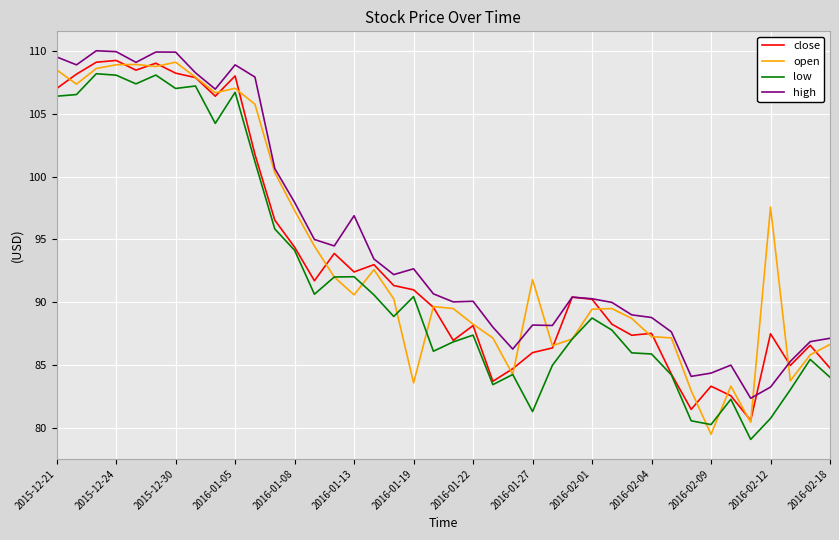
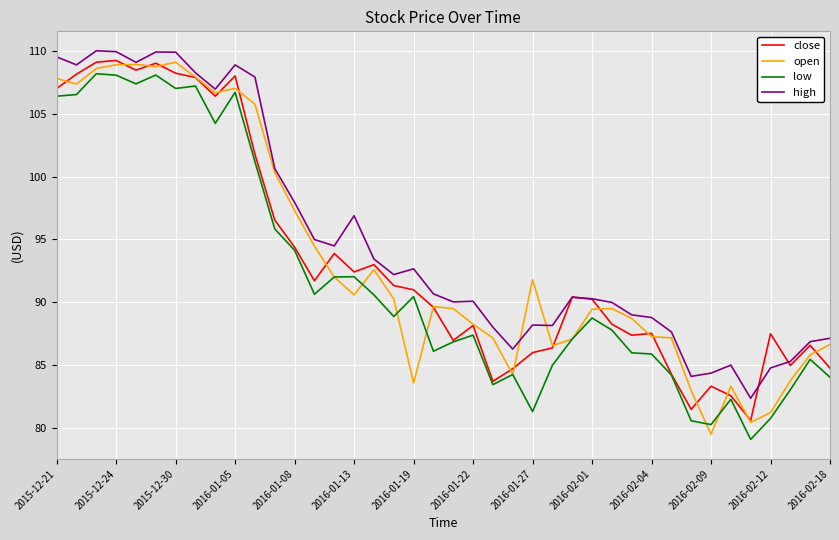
  {
    "close": {
      "2015-12-21": 107.0,
      "2015-12-24": 109.2,
      "2015-12-30": 108.2,
      "2016-01-05": 108.0,
      "2016-01-08": 94.4,
      "2016-01-13": 92.4,
      "2016-01-19": 91.0,
      "2016-01-27": 86.0,
      "2016-02-04": 87.5,
      "2016-02-09": 83.3,
      "2016-02-12": 87.5,
      "2016-02-18": 84.8
    },
    "open": {
-     "2015-12-21": 108.5,
+     "2015-12-21": 107.8,
      "2015-12-24": 108.9,
      "2015-12-30": 109.1,
      "2016-01-05": 107.0,
      "2016-01-08": 97.3,
      "2016-01-13": 90.6,
      "2016-01-19": 83.6,
      "2016-01-27": 91.8,
      "2016-02-01": 89.5,
      "2016-02-04": 87.3,
      "2016-02-09": 79.5,
-     "2016-02-12": 97.6,
+     "2016-02-12": 81.2,
      "2016-02-18": 86.7
    },
    "low": {
      "2015-12-21": 106.4,
      "2015-12-24": 108.1,
      "2015-12-30": 107.0,
      "2016-01-05": 106.7,
      "2016-01-08": 94.1,
      "2016-01-13": 92.0,
      "2016-01-19": 90.5,
      "2016-01-22": 87.4,
      "2016-01-27": 81.3,
      "2016-02-01": 88.8,
      "2016-02-04": 85.9,
      "2016-02-09": 80.3,
      "2016-02-12": 80.8,
      "2016-02-18": 84.1
    },
    "high": {
      "2015-12-21": 109.5,
      "2015-12-24": 109.9,
      "2015-12-30": 109.9,
      "2016-01-05": 108.9,
      "2016-01-08": 98.0,
      "2016-01-13": 96.9,
      "2016-01-19": 92.7,
      "2016-01-22": 90.1,
      "2016-01-27": 88.2,
      "2016-02-04": 88.8,
      "2016-02-09": 84.4,
-     "2016-02-12": 83.3,
+     "2016-02-12": 84.8,
      "2016-02-18": 87.2
    }
  }
